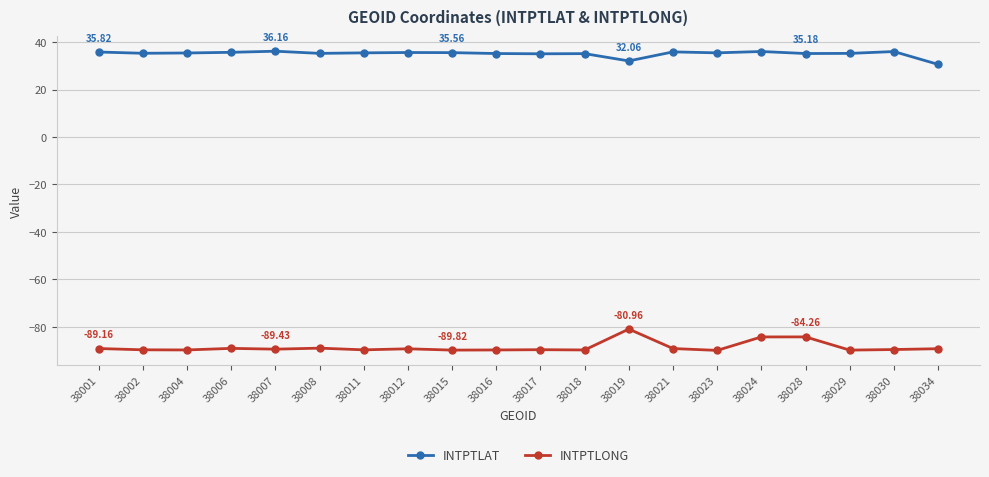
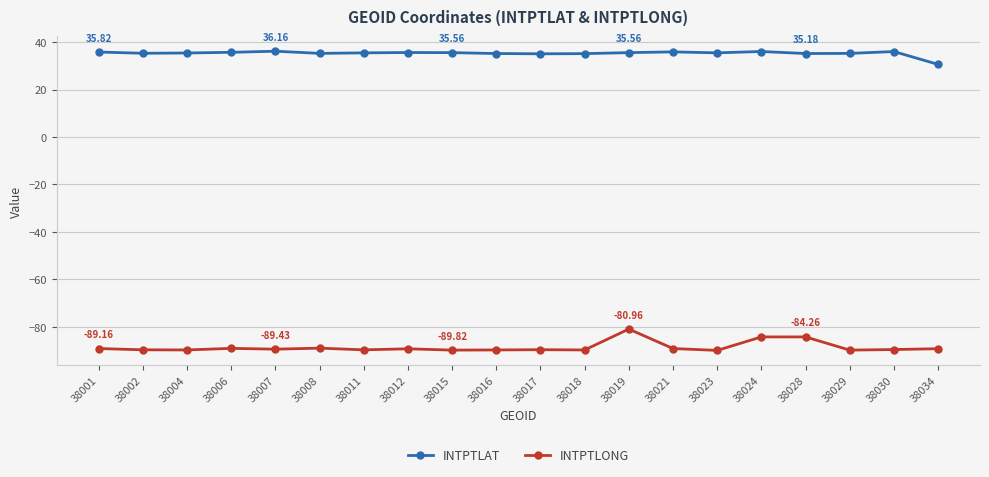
  {
    "INTPTLAT": {
      "38001": 35.82,
      "38007": 36.16,
      "38015": 35.56,
-     "38019": 32.06,
+     "38019": 35.56,
      "38028": 35.18
    },
    "INTPTLONG": {
      "38001": -89.16,
      "38007": -89.43,
      "38015": -89.82,
      "38019": -80.96,
      "38028": -84.26
    }
  }
